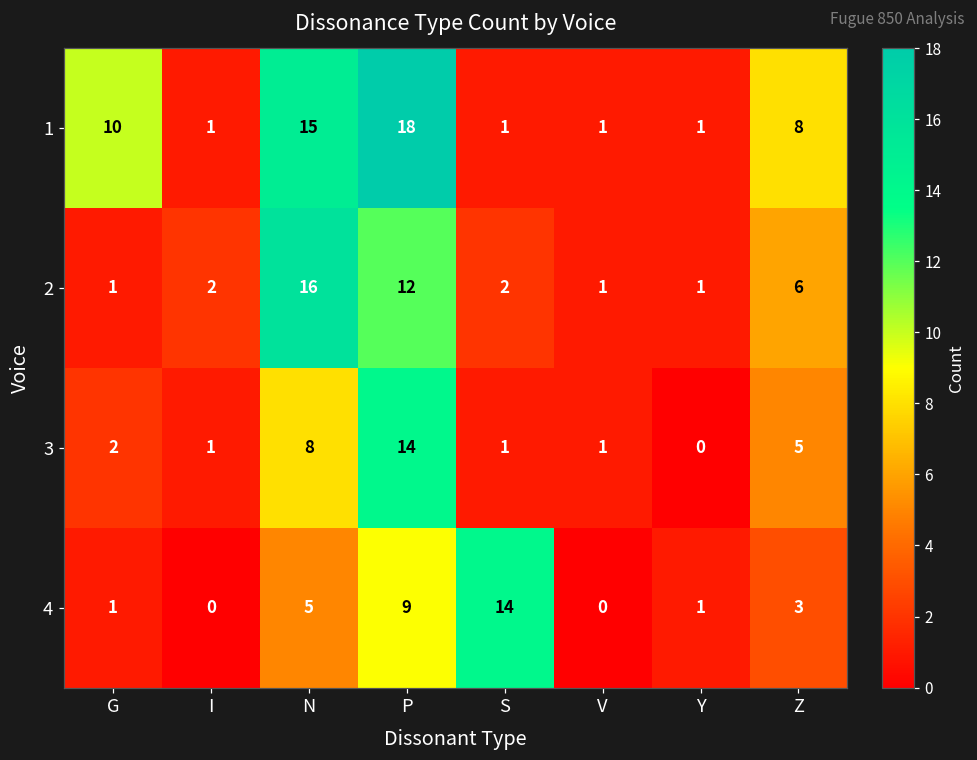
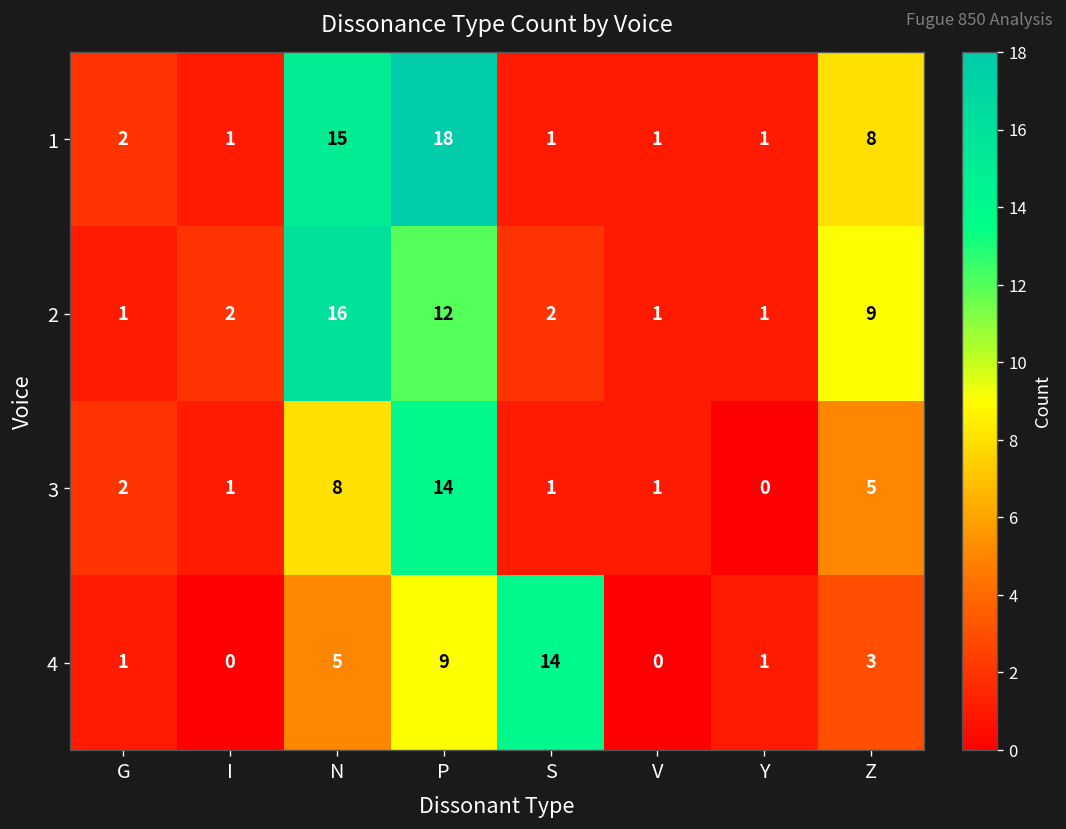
  {
    "1": {
-     "G": 10,
+     "G": 2,
      "I": 1,
      "N": 15,
      "P": 18,
      "S": 1,
      "V": 1,
      "Y": 1,
      "Z": 8
    },
    "2": {
      "G": 1,
      "I": 2,
      "N": 16,
      "P": 12,
      "S": 2,
      "V": 1,
      "Y": 1,
-     "Z": 6
+     "Z": 9
    },
    "3": {
      "G": 2,
      "I": 1,
      "N": 8,
      "P": 14,
      "S": 1,
      "V": 1,
      "Y": 0,
      "Z": 5
    },
    "4": {
      "G": 1,
      "I": 0,
      "N": 5,
      "P": 9,
      "S": 14,
      "V": 0,
      "Y": 1,
      "Z": 3
    }
  }
